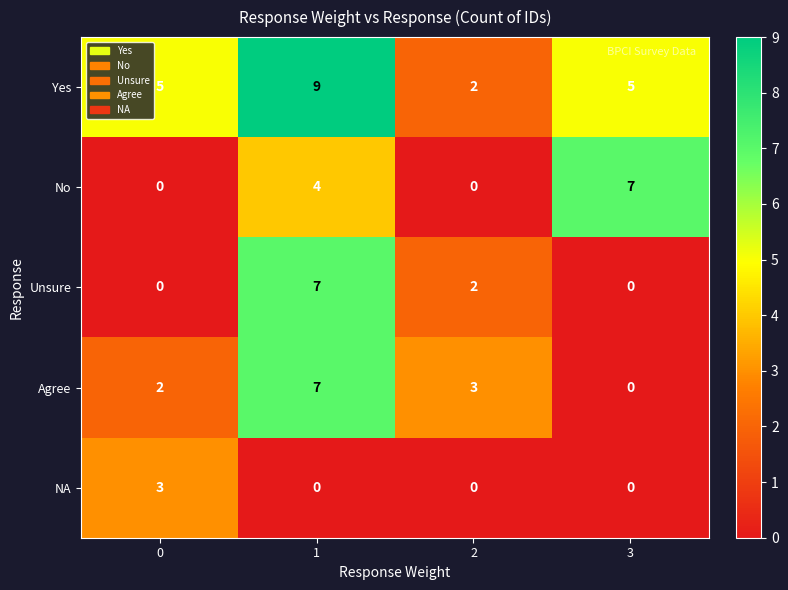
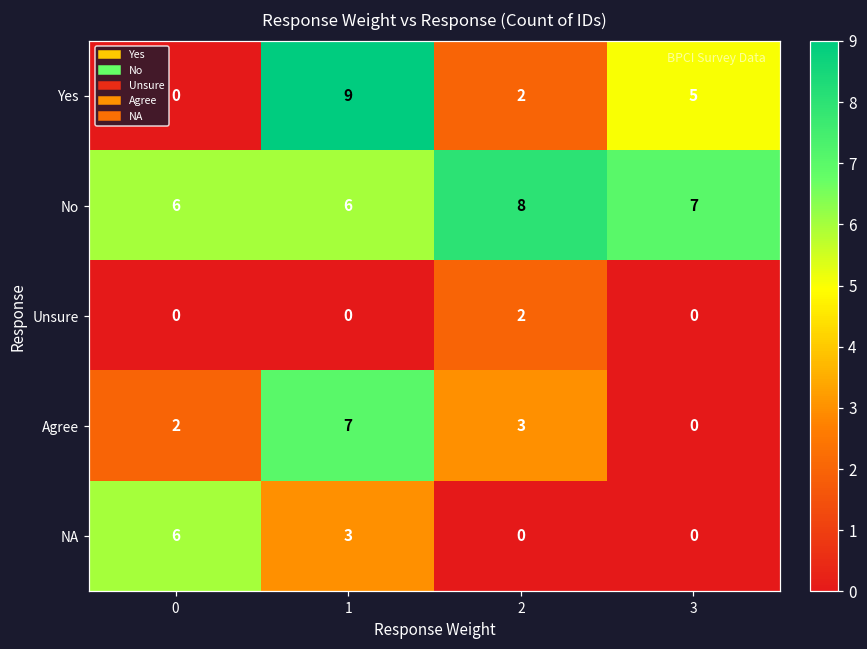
  {
    "Yes": {
-     "0": 5,
+     "0": 0,
      "1": 9,
      "2": 2
    },
    "No": {
-     "0": 0,
-     "1": 4,
-     "2": 0,
+     "0": 6,
+     "1": 6,
+     "2": 8,
      "3": 7
    },
    "Unsure": {
      "0": 0,
-     "1": 7,
+     "1": 0,
      "2": 2,
      "3": 0
    },
    "Agree": {
      "0": 2,
      "1": 7,
      "2": 3,
      "3": 0
    },
    "NA": {
-     "0": 3,
-     "1": 0,
+     "0": 6,
+     "1": 3,
      "2": 0,
      "3": 0
    }
  }
